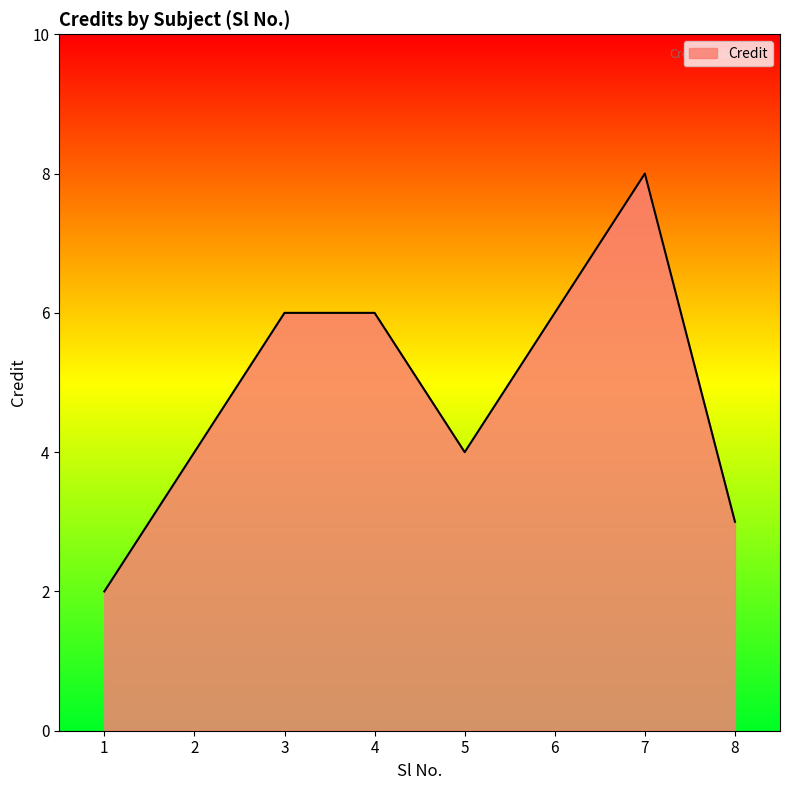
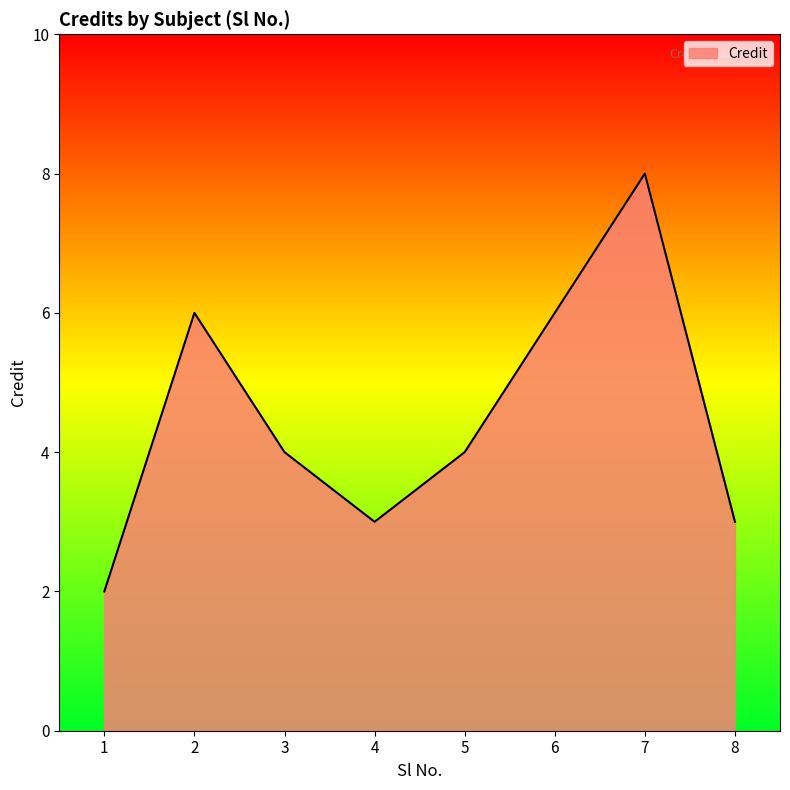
  {
    "1": 2,
-   "2": 4,
-   "3": 6,
-   "4": 6,
+   "2": 6,
+   "3": 4,
+   "4": 3,
    "5": 4,
    "6": 6,
    "7": 8,
    "8": 3
  }
